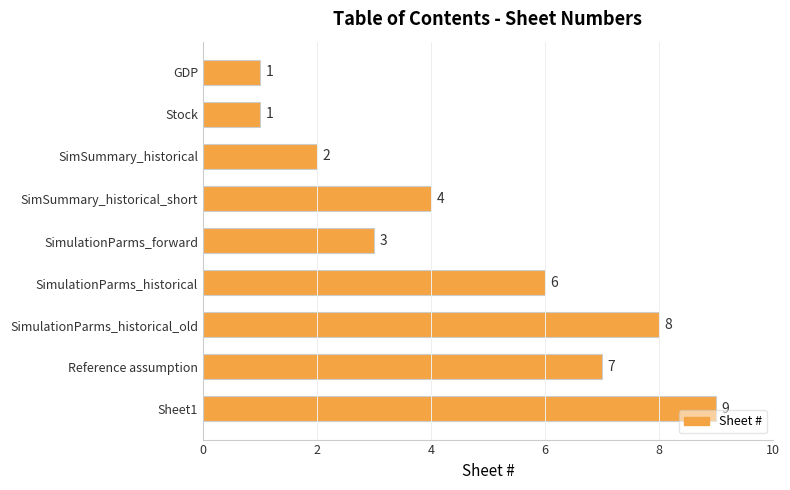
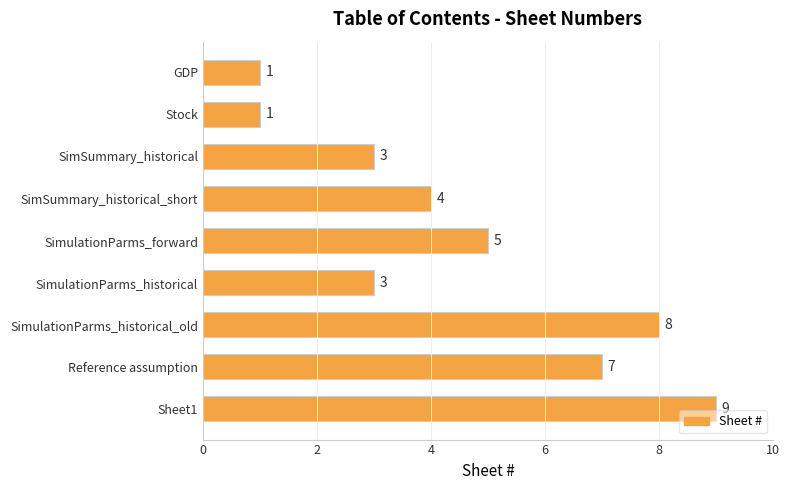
  {
    "GDP": 1,
    "Stock": 1,
-   "SimSummary_historical": 2,
+   "SimSummary_historical": 3,
    "SimSummary_historical_short": 4,
-   "SimulationParms_forward": 3,
-   "SimulationParms_historical": 6,
+   "SimulationParms_forward": 5,
+   "SimulationParms_historical": 3,
    "SimulationParms_historical_old": 8,
    "Reference assumption": 7
  }
